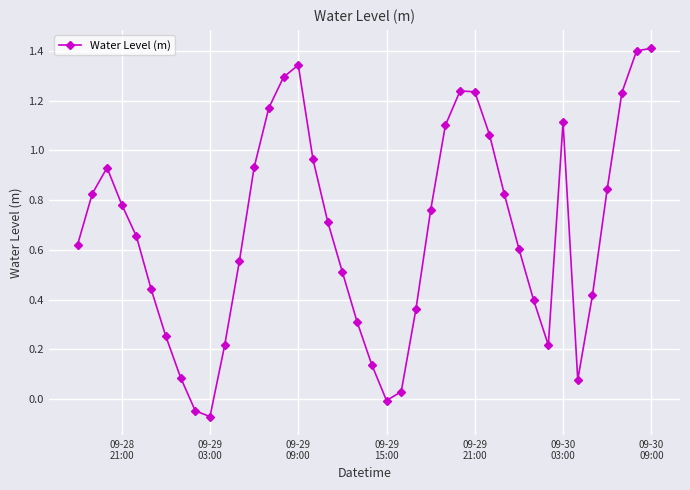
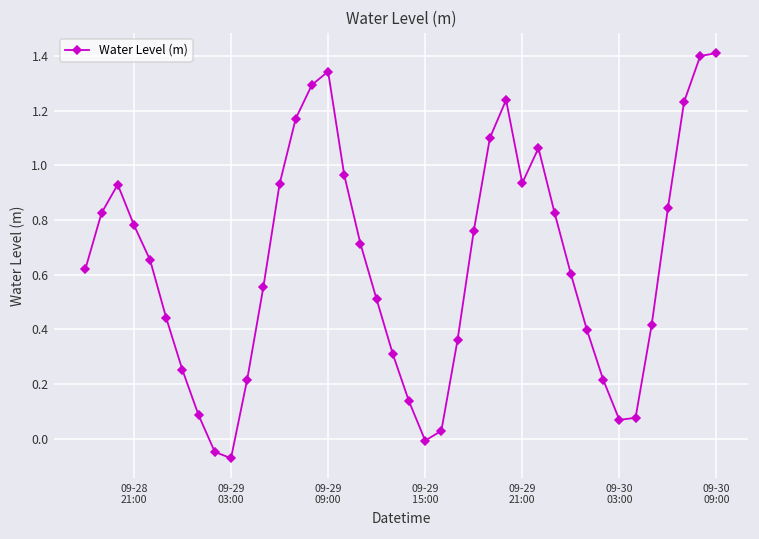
  {
    "09-28 21:00": 0.78,
    "09-29 03:00": -0.07,
    "09-29 09:00": 1.34,
    "09-29 15:00": -0.01,
-   "09-29 21:00": 1.24,
-   "09-30 03:00": 1.11,
+   "09-29 21:00": 0.94,
+   "09-30 03:00": 0.07,
    "09-30 09:00": 1.41
  }
